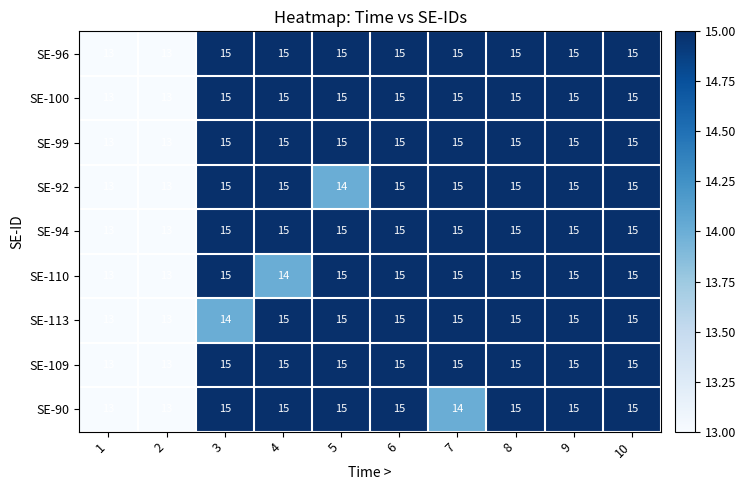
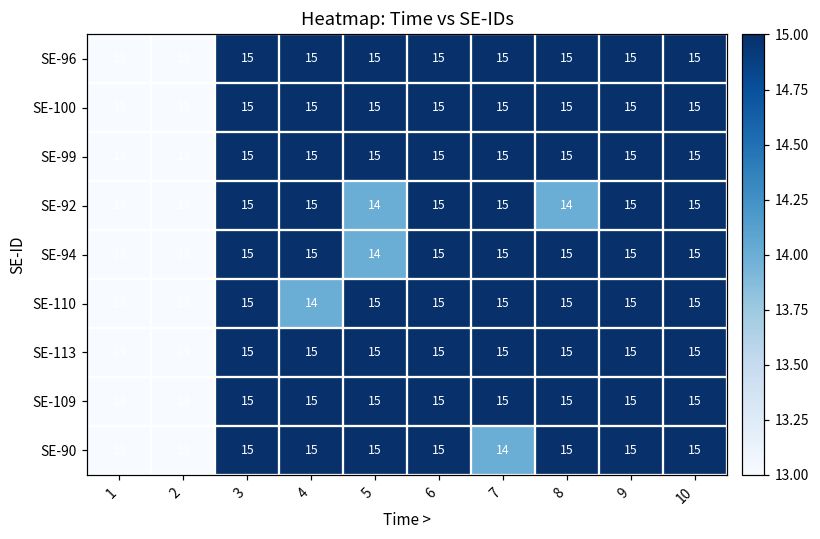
  {
    "SE-96": {
      "3": 15,
      "4": 15,
      "5": 15,
      "6": 15,
      "7": 15,
      "8": 15,
      "9": 15,
      "10": 15
    },
    "SE-100": {
      "3": 15,
      "4": 15,
      "5": 15,
      "6": 15,
      "7": 15,
      "8": 15,
      "9": 15,
      "10": 15
    },
    "SE-99": {
      "3": 15,
      "4": 15,
      "5": 15,
      "6": 15,
      "7": 15,
      "8": 15,
      "9": 15,
      "10": 15
    },
    "SE-92": {
      "3": 15,
      "4": 15,
      "5": 14,
      "6": 15,
      "7": 15,
-     "8": 15,
+     "8": 14,
      "9": 15,
      "10": 15
    },
    "SE-94": {
      "3": 15,
      "4": 15,
-     "5": 15,
+     "5": 14,
      "6": 15,
      "7": 15,
      "8": 15,
      "9": 15,
      "10": 15
    },
    "SE-110": {
      "3": 15,
      "4": 14,
      "5": 15,
      "6": 15,
      "7": 15,
      "8": 15,
      "9": 15,
      "10": 15
    },
    "SE-113": {
-     "3": 14,
+     "3": 15,
      "4": 15,
      "5": 15,
      "6": 15,
      "7": 15,
      "8": 15,
      "9": 15,
      "10": 15
    },
    "SE-109": {
      "3": 15,
      "4": 15,
      "5": 15,
      "6": 15,
      "7": 15,
      "8": 15,
      "9": 15,
      "10": 15
    },
    "SE-90": {
      "3": 15,
      "4": 15,
      "5": 15,
      "6": 15,
      "7": 14,
      "8": 15,
      "9": 15,
      "10": 15
    }
  }
